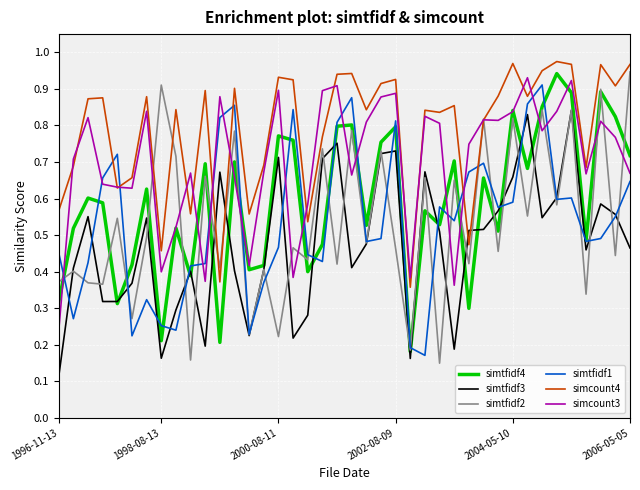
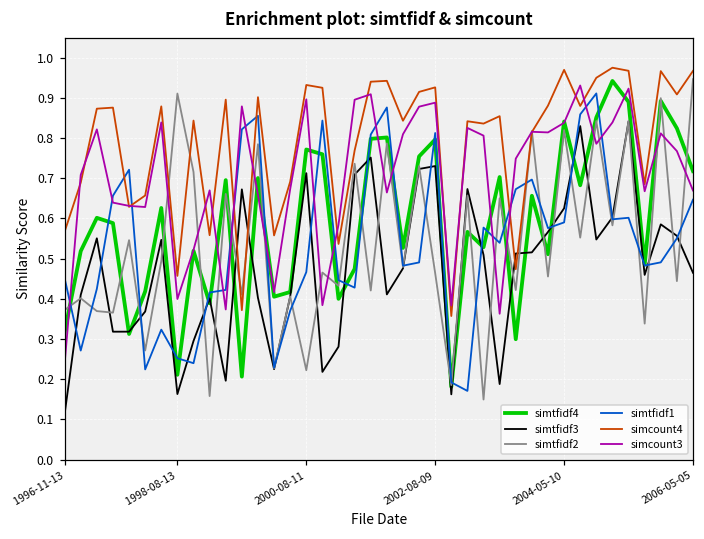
  {
    "simtfidf4": {
      "1996-11-13": 0.32,
      "1998-08-13": 0.21,
      "2000-08-11": 0.77,
      "2002-08-09": 0.80,
      "2006-05-05": 0.72
    },
    "simtfidf3": {
      "1996-11-13": 0.11,
      "1998-08-13": 0.16,
      "2000-08-11": 0.71,
      "2002-08-09": 0.73,
-     "2004-05-10": 0.66,
+     "2004-05-10": 0.63,
      "2006-05-05": 0.46
    },
    "simtfidf2": {
      "1996-11-13": 0.37,
      "1998-08-13": 0.91,
      "2000-08-11": 0.22,
      "2002-08-09": 0.46,
      "2004-05-10": 0.82,
      "2006-05-05": 0.95
    },
    "simtfidf1": {
      "1996-11-13": 0.45,
      "1998-08-13": 0.25,
      "2000-08-11": 0.47,
      "2002-08-09": 0.81,
      "2004-05-10": 0.59,
      "2006-05-05": 0.65
    },
    "simcount4": {
      "1996-11-13": 0.57,
      "1998-08-13": 0.46,
      "2000-08-11": 0.93,
      "2002-08-09": 0.93,
      "2004-05-10": 0.97,
      "2006-05-05": 0.97
    },
    "simcount3": {
      "1996-11-13": 0.24,
      "1998-08-13": 0.40,
      "2000-08-11": 0.90,
      "2002-08-09": 0.89,
      "2006-05-05": 0.67
    }
  }
